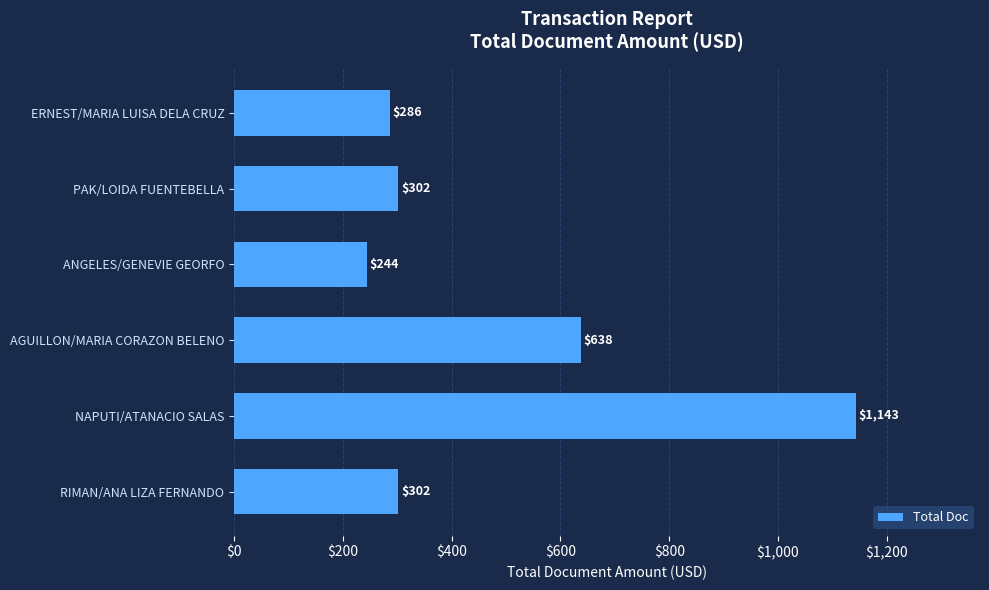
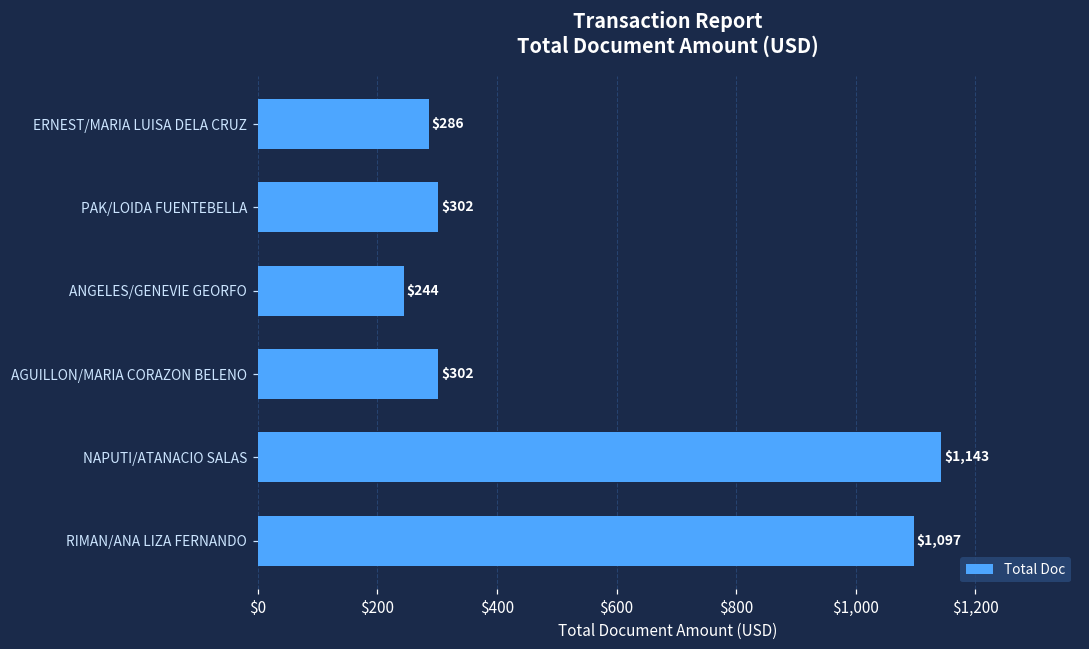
  {
    "ERNEST/MARIA LUISA DELA CRUZ": "$286",
    "PAK/LOIDA FUENTEBELLA": "$302",
    "ANGELES/GENEVIE GEORFO": "$244",
-   "AGUILLON/MARIA CORAZON BELENO": "$638",
+   "AGUILLON/MARIA CORAZON BELENO": "$302",
    "NAPUTI/ATANACIO SALAS": "$1,143",
-   "RIMAN/ANA LIZA FERNANDO": "$302"
+   "RIMAN/ANA LIZA FERNANDO": "$1,097"
  }
